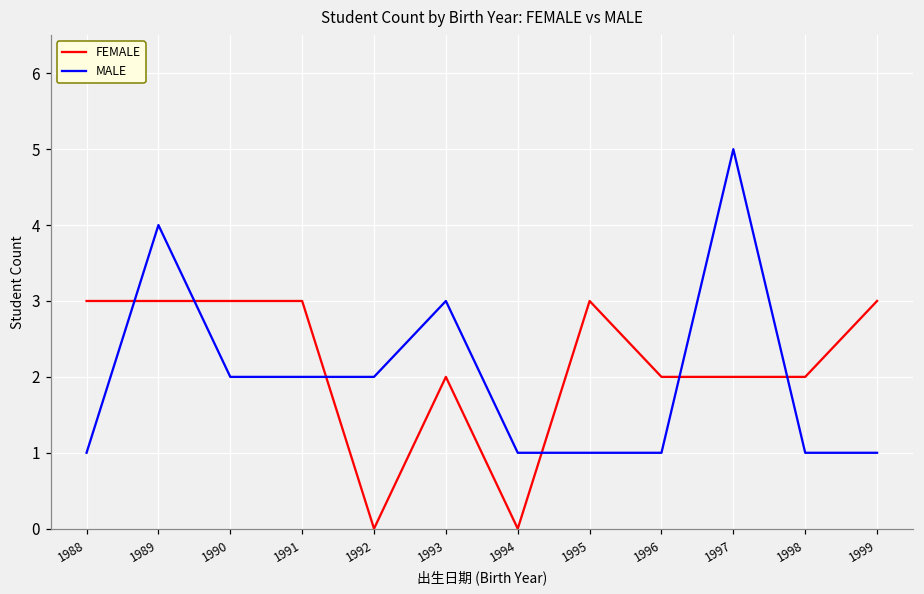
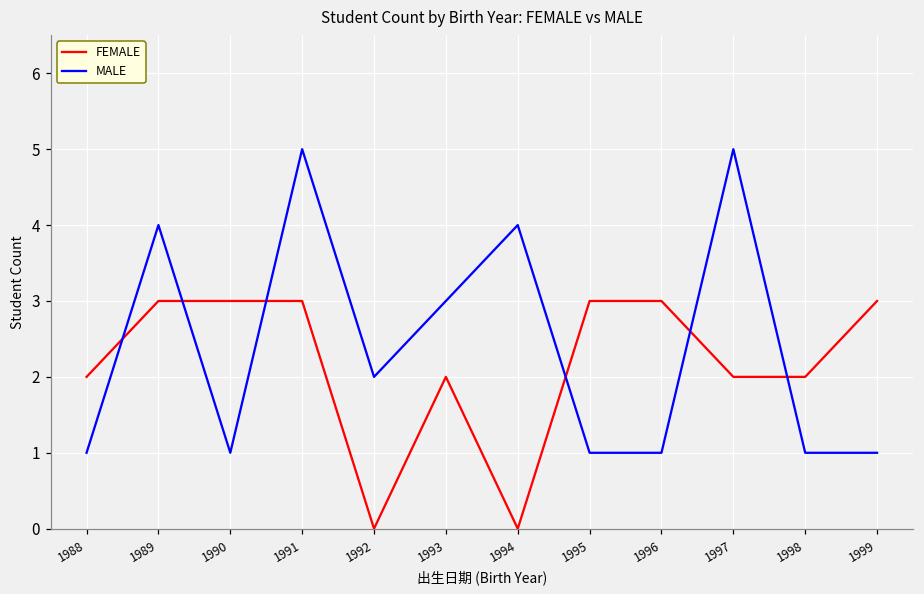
  {
    "FEMALE": {
-     "1988": 3,
+     "1988": 2,
      "1989": 3,
      "1990": 3,
      "1991": 3,
      "1992": 0,
      "1993": 2,
      "1994": 0,
      "1995": 3,
-     "1996": 2,
+     "1996": 3,
      "1997": 2,
      "1998": 2,
      "1999": 3
    },
    "MALE": {
      "1988": 1,
      "1989": 4,
-     "1990": 2,
-     "1991": 2,
+     "1990": 1,
+     "1991": 5,
      "1992": 2,
      "1993": 3,
-     "1994": 1,
+     "1994": 4,
      "1995": 1,
      "1996": 1,
      "1997": 5,
      "1998": 1,
      "1999": 1
    }
  }
